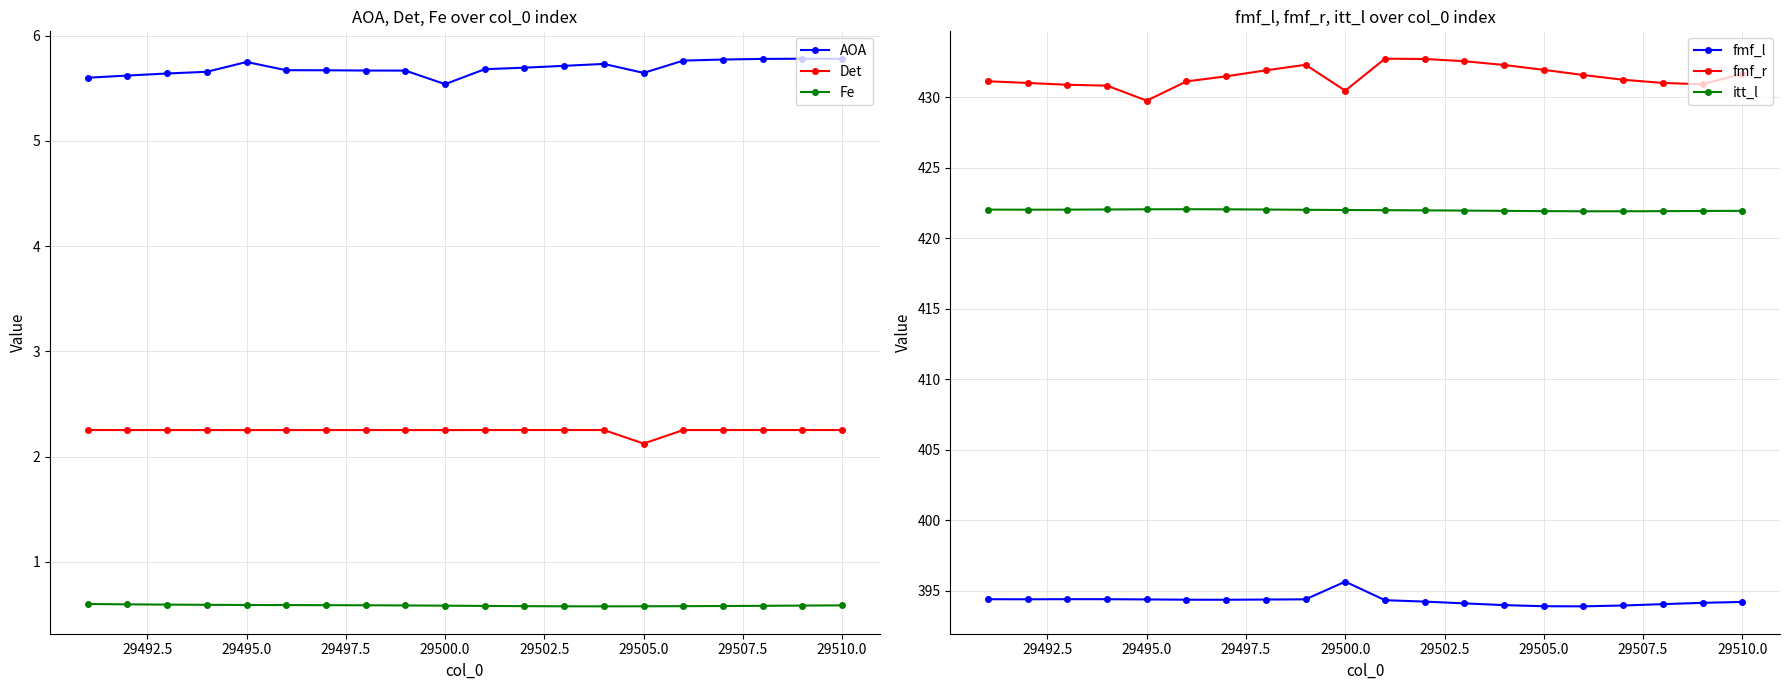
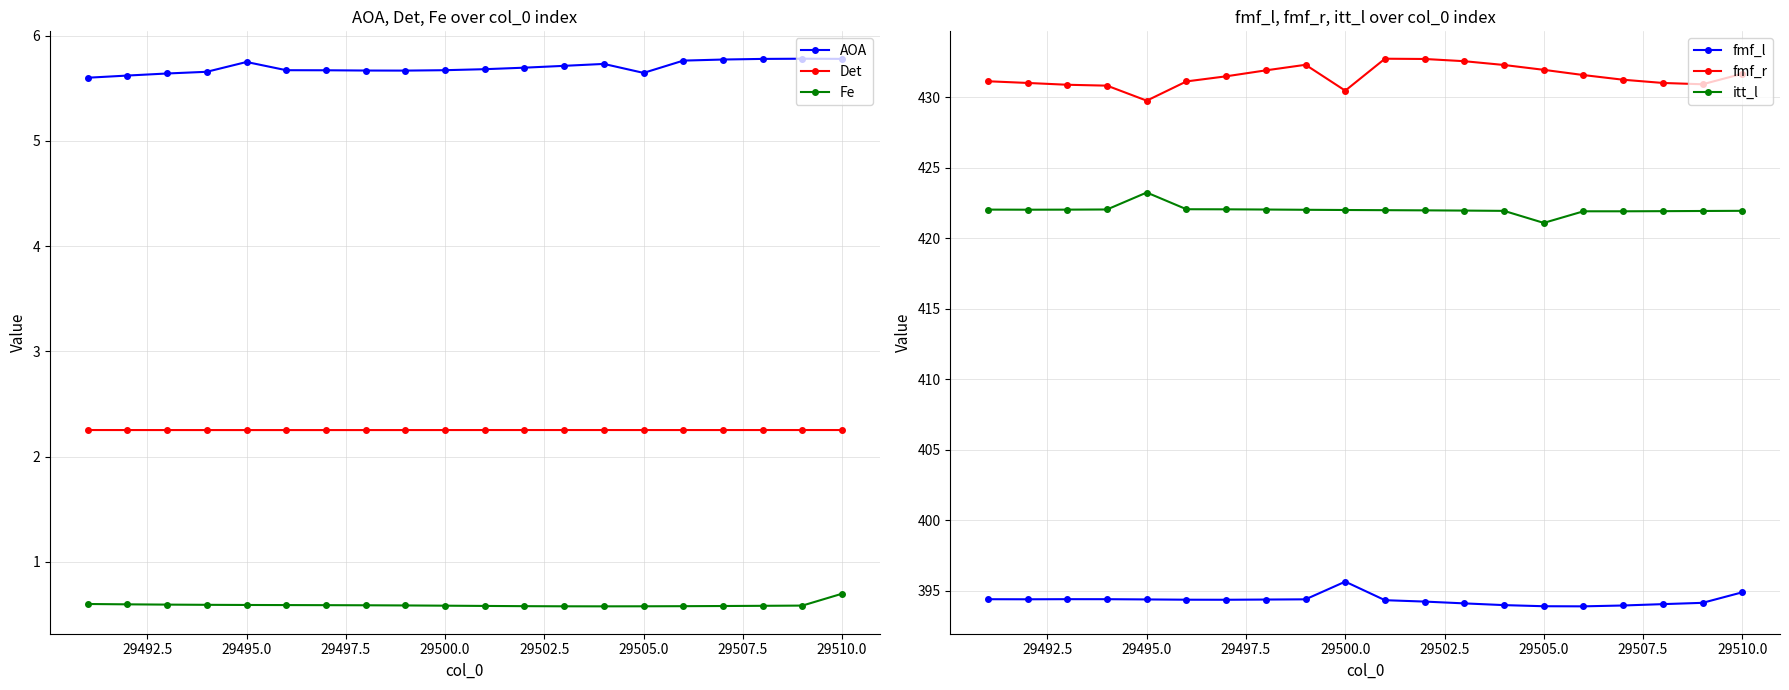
  {
    "AOA, Det, Fe over col_0 index": {
      "AOA": {
        "29495.0": 5.75,
-       "29500.0": 5.54,
+       "29500.0": 5.67,
        "29505.0": 5.65
      },
      "Det": {
        "29495.0": 2.25,
        "29500.0": 2.25,
-       "29505.0": 2.12,
+       "29505.0": 2.25,
        "29510.0": 2.25
      },
      "Fe": {
        "29495.0": 0.59,
        "29500.0": 0.58,
        "29505.0": 0.58,
-       "29510.0": 0.59
+       "29510.0": 0.70
      }
    },
    "fmf_l, fmf_r, itt_l over col_0 index": {
      "fmf_l": {
        "29495.0": 394.4,
        "29500.0": 395.6,
        "29505.0": 393.9,
-       "29510.0": 394.2
+       "29510.0": 394.9
      },
      "fmf_r": {
        "29495.0": 429.7,
        "29500.0": 430.5,
        "29505.0": 431.9
      },
      "itt_l": {
-       "29495.0": 422.0,
+       "29495.0": 423.2,
        "29500.0": 422.0,
-       "29505.0": 421.9,
+       "29505.0": 421.1,
        "29510.0": 421.9
      }
    }
  }
